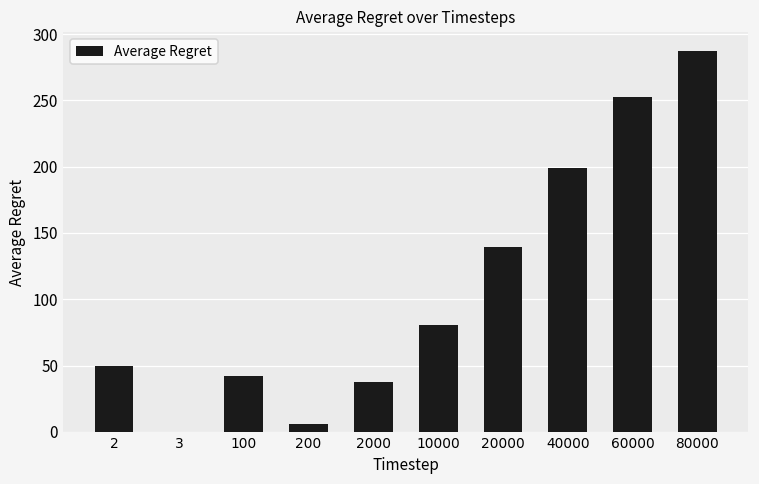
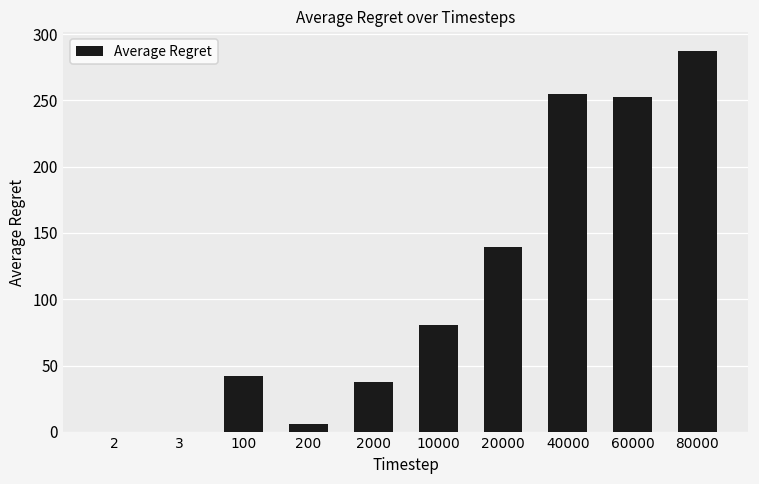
  {
-   "2": 50,
+   "2": 0,
    "100": 42,
    "200": 6,
    "2000": 38,
    "10000": 81,
    "20000": 139,
-   "40000": 199,
+   "40000": 255,
    "60000": 253,
    "80000": 287
  }
